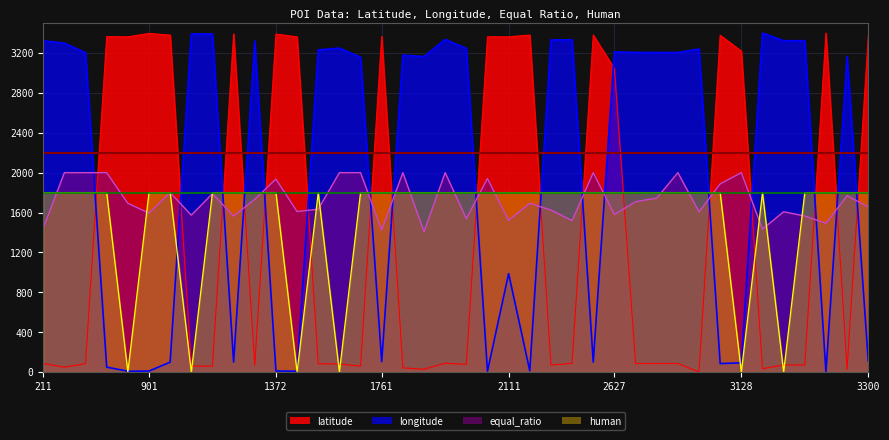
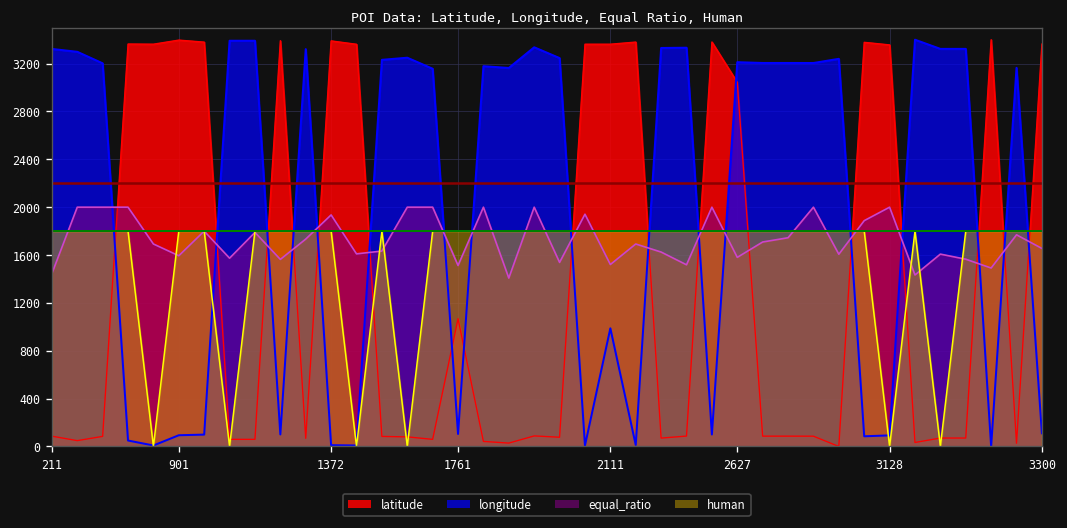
  {
    "latitude": {
      "211": 100,
      "901": 3400,
      "1372": 3400,
-     "1761": 3400,
+     "1761": 1100,
      "2111": 3400,
      "2627": 3000,
-     "3128": 3200,
+     "3128": 3400,
      "3300": 3400
    },
    "longitude": {
      "211": 3300,
-     "901": 0,
+     "901": 100,
      "1372": 0,
      "1761": 100,
      "2111": 1000,
      "2627": 3200,
      "3128": 100,
      "3300": 100
    },
    "equal_ratio": {
      "211": 1400,
      "901": 1600,
      "1372": 1900,
-     "1761": 1400,
+     "1761": 1500,
      "2111": 1500,
      "2627": 1600,
      "3128": 2000,
      "3300": 1700
    },
    "human": {
      "211": 1800,
      "901": 1800,
      "1372": 1800,
      "1761": 1800,
      "2111": 1800,
      "2627": 1800,
      "3128": 0,
      "3300": 1800
    }
  }
